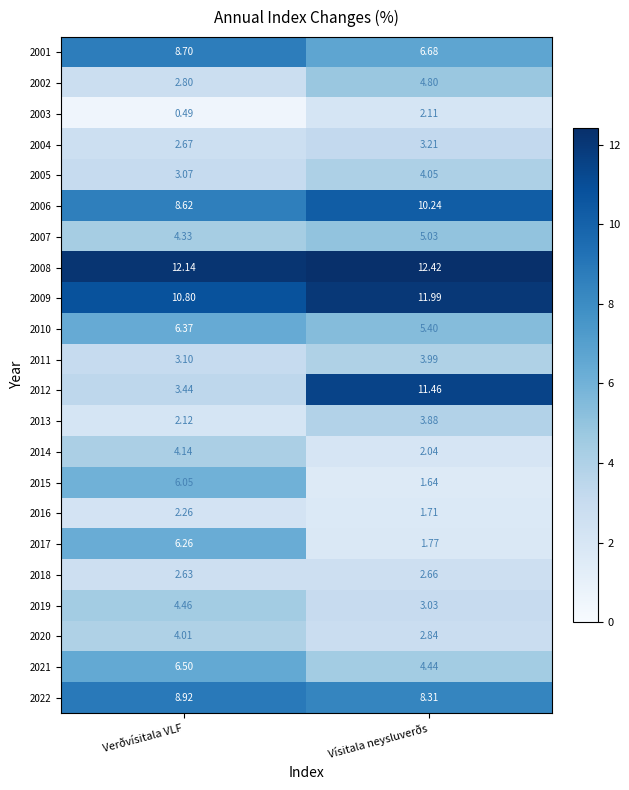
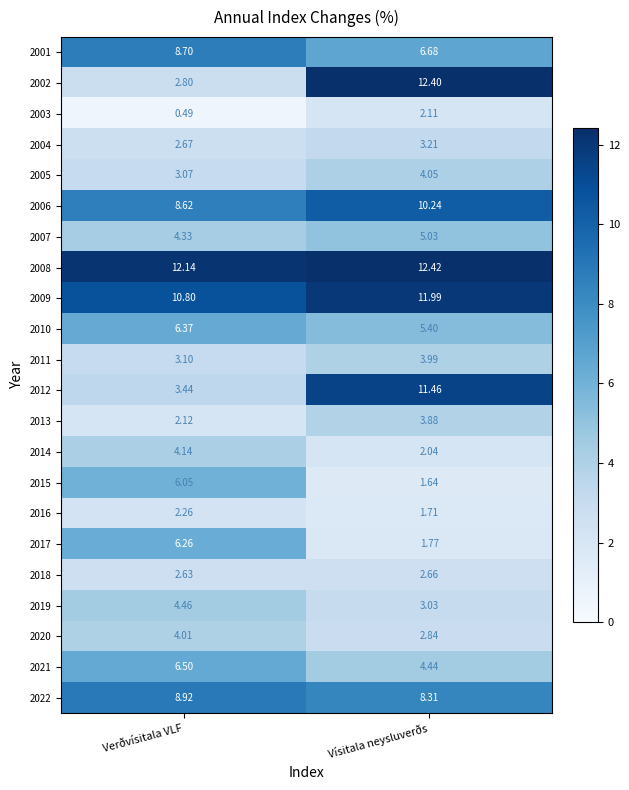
  {
    "2001": {
      "Verðvísitala VLF": 8.70,
      "Vísitala neysluverðs": 6.68
    },
    "2002": {
      "Verðvísitala VLF": 2.80,
-     "Vísitala neysluverðs": 4.80
+     "Vísitala neysluverðs": 12.40
    },
    "2003": {
      "Verðvísitala VLF": 0.49,
      "Vísitala neysluverðs": 2.11
    },
    "2004": {
      "Verðvísitala VLF": 2.67,
      "Vísitala neysluverðs": 3.21
    },
    "2005": {
      "Verðvísitala VLF": 3.07,
      "Vísitala neysluverðs": 4.05
    },
    "2006": {
      "Verðvísitala VLF": 8.62,
      "Vísitala neysluverðs": 10.24
    },
    "2007": {
      "Verðvísitala VLF": 4.33,
      "Vísitala neysluverðs": 5.03
    },
    "2008": {
      "Verðvísitala VLF": 12.14,
      "Vísitala neysluverðs": 12.42
    },
    "2009": {
      "Verðvísitala VLF": 10.80,
      "Vísitala neysluverðs": 11.99
    },
    "2010": {
      "Verðvísitala VLF": 6.37,
      "Vísitala neysluverðs": 5.40
    },
    "2011": {
      "Verðvísitala VLF": 3.10,
      "Vísitala neysluverðs": 3.99
    },
    "2012": {
      "Verðvísitala VLF": 3.44,
      "Vísitala neysluverðs": 11.46
    },
    "2013": {
      "Verðvísitala VLF": 2.12,
      "Vísitala neysluverðs": 3.88
    },
    "2014": {
      "Verðvísitala VLF": 4.14,
      "Vísitala neysluverðs": 2.04
    },
    "2015": {
      "Vísitala neysluverðs": 1.64
    },
    "2016": {
      "Verðvísitala VLF": 2.26,
      "Vísitala neysluverðs": 1.71
    },
    "2017": {
      "Verðvísitala VLF": 6.26,
      "Vísitala neysluverðs": 1.77
    },
    "2018": {
      "Verðvísitala VLF": 2.63,
      "Vísitala neysluverðs": 2.66
    },
    "2019": {
      "Verðvísitala VLF": 4.46,
      "Vísitala neysluverðs": 3.03
    },
    "2020": {
      "Verðvísitala VLF": 4.01,
      "Vísitala neysluverðs": 2.84
    },
    "2021": {
      "Verðvísitala VLF": 6.50,
      "Vísitala neysluverðs": 4.44
    },
    "2022": {
      "Verðvísitala VLF": 8.92,
      "Vísitala neysluverðs": 8.31
    }
  }
